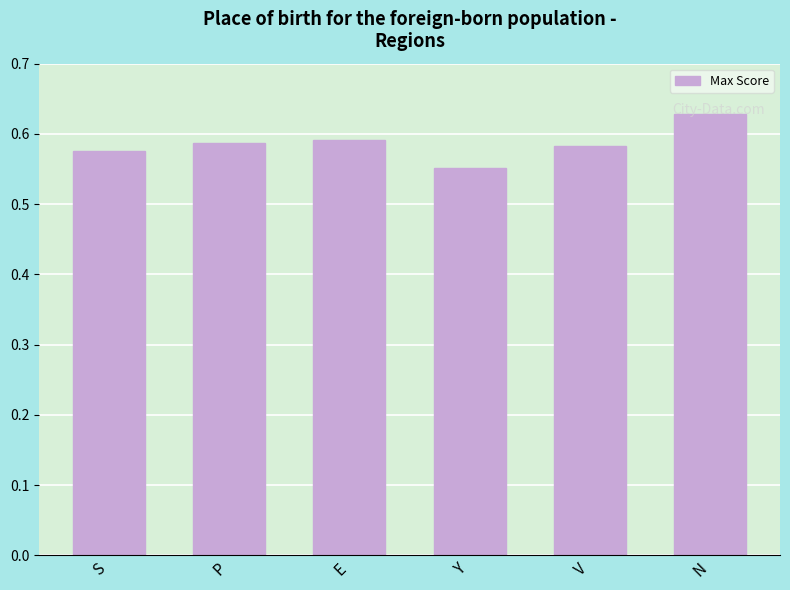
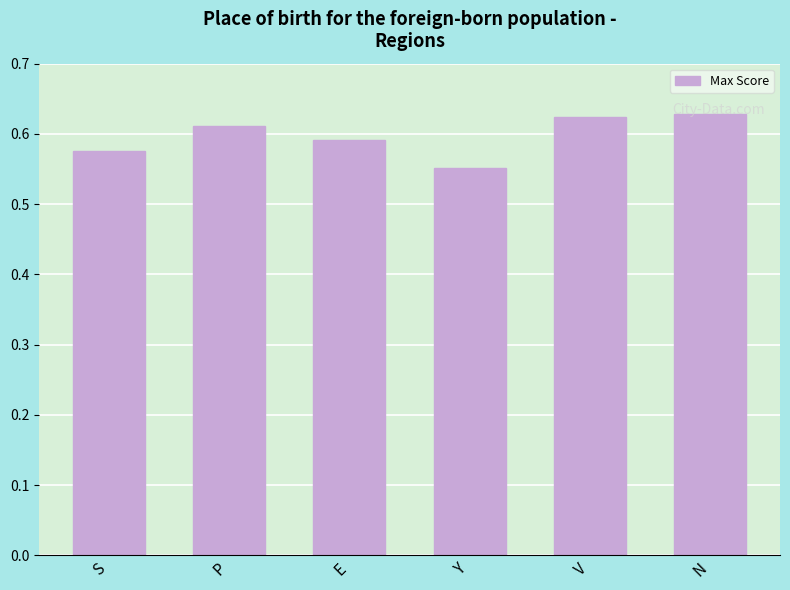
  {
    "S": 0.58,
-   "P": 0.59,
+   "P": 0.61,
    "E": 0.59,
    "Y": 0.55,
-   "V": 0.58,
+   "V": 0.62,
    "N": 0.63
  }
